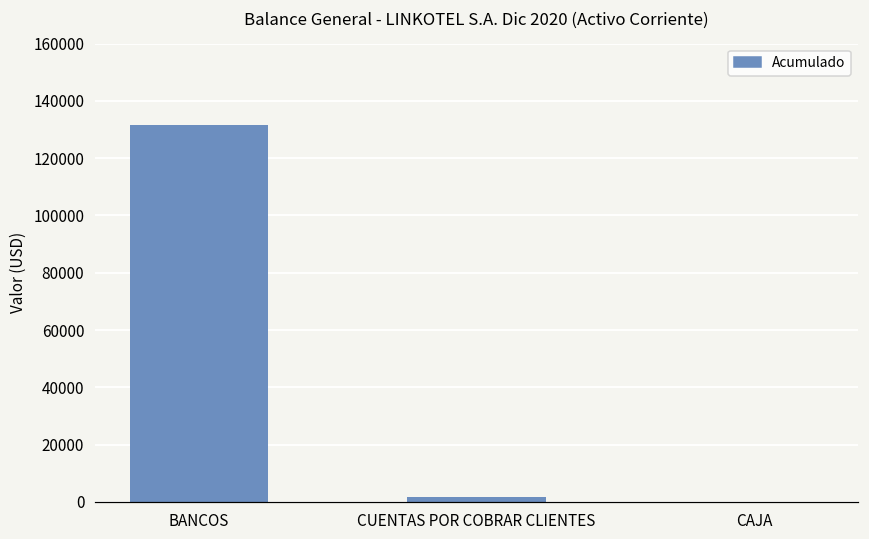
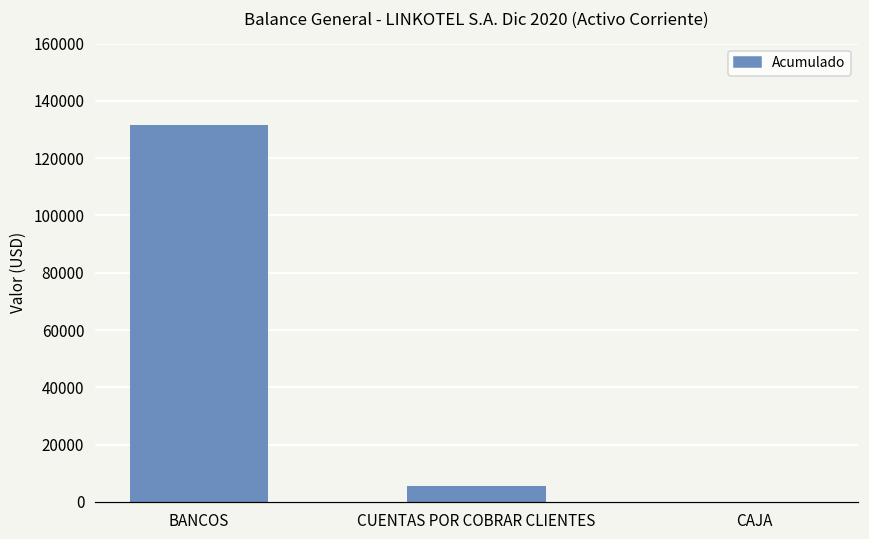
  {
    "BANCOS": 132000,
-   "CUENTAS POR COBRAR CLIENTES": 2000,
+   "CUENTAS POR COBRAR CLIENTES": 6000,
    "CAJA": 0
  }
